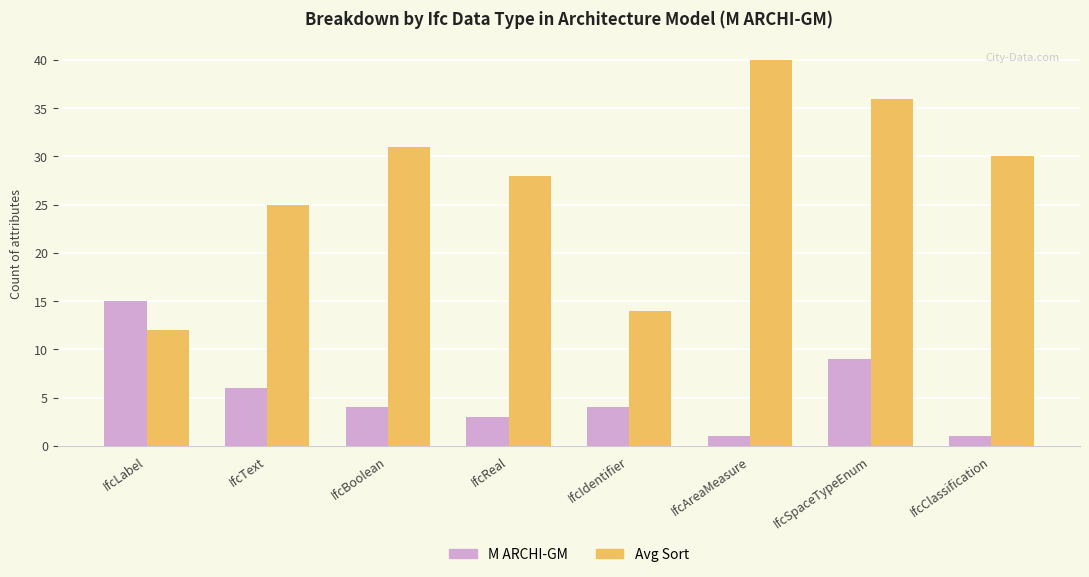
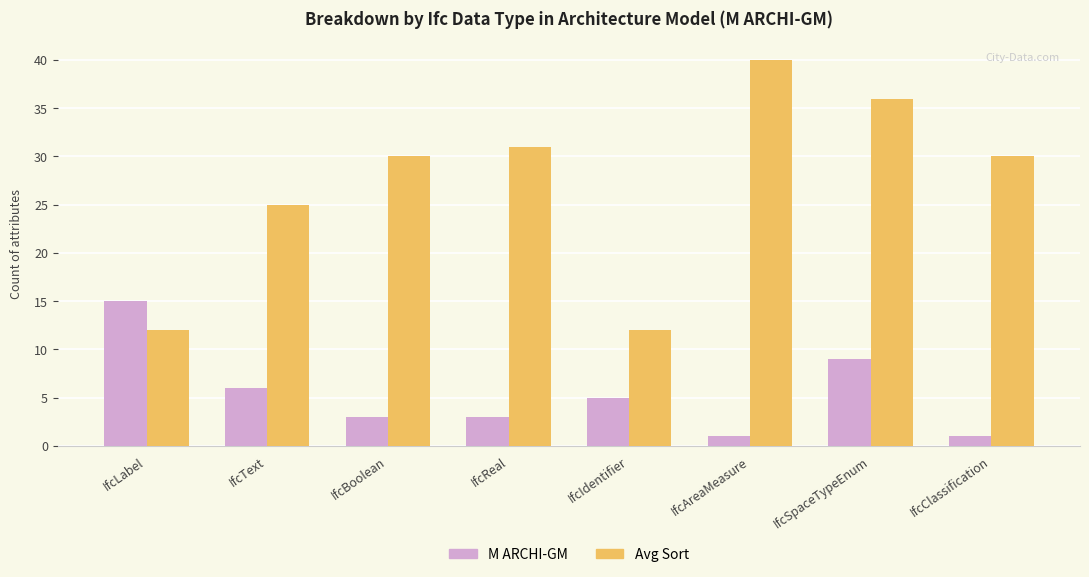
  {
    "M ARCHI-GM": {
      "IfcLabel": 15,
      "IfcText": 6,
-     "IfcBoolean": 4,
+     "IfcBoolean": 3,
      "IfcReal": 3,
-     "IfcIdentifier": 4,
+     "IfcIdentifier": 5,
      "IfcAreaMeasure": 1,
      "IfcSpaceTypeEnum": 9,
      "IfcClassification": 1
    },
    "Avg Sort": {
      "IfcLabel": 12,
      "IfcText": 25,
-     "IfcBoolean": 31,
-     "IfcReal": 28,
-     "IfcIdentifier": 14,
+     "IfcBoolean": 30,
+     "IfcReal": 31,
+     "IfcIdentifier": 12,
      "IfcAreaMeasure": 40,
      "IfcSpaceTypeEnum": 36,
      "IfcClassification": 30
    }
  }
